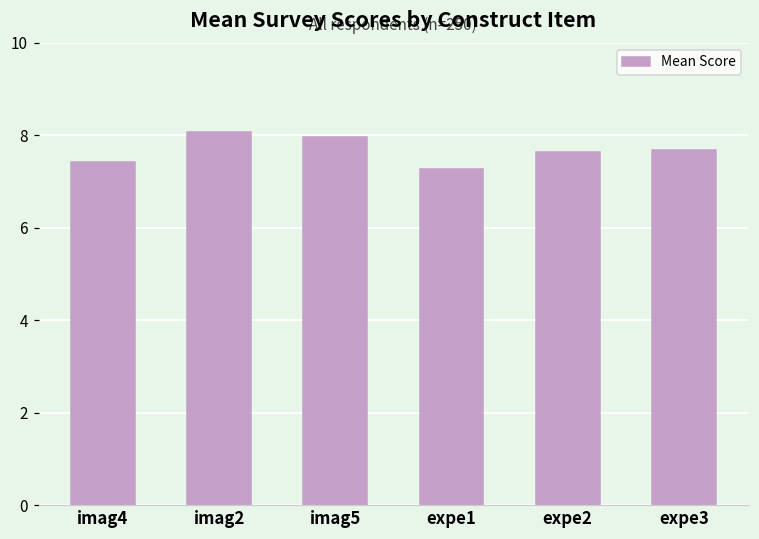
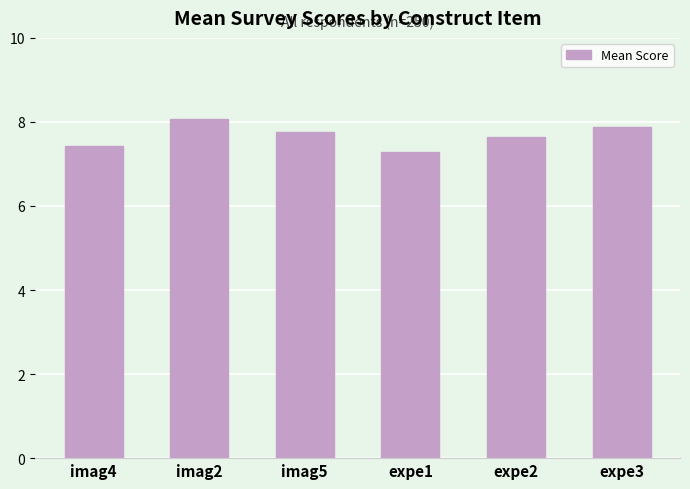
  {
    "imag4": 7.4,
    "imag2": 8.1,
-   "imag5": 8.0,
+   "imag5": 7.8,
    "expe1": 7.3,
    "expe2": 7.6,
-   "expe3": 7.7
+   "expe3": 7.9
  }
